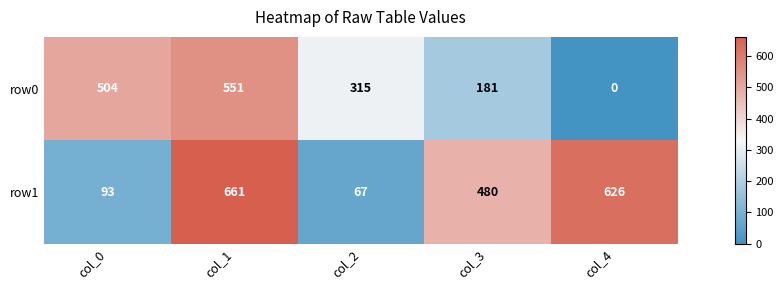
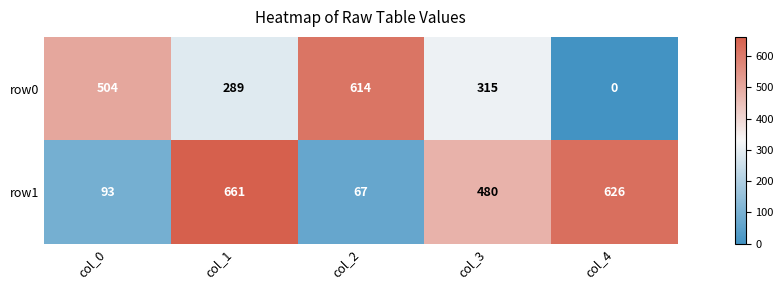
  {
    "row0": {
      "col_0": 504,
-     "col_1": 551,
-     "col_2": 315,
-     "col_3": 181,
+     "col_1": 289,
+     "col_2": 614,
+     "col_3": 315,
      "col_4": 0
    },
    "row1": {
      "col_0": 93,
      "col_1": 661,
      "col_2": 67,
      "col_3": 480,
      "col_4": 626
    }
  }
